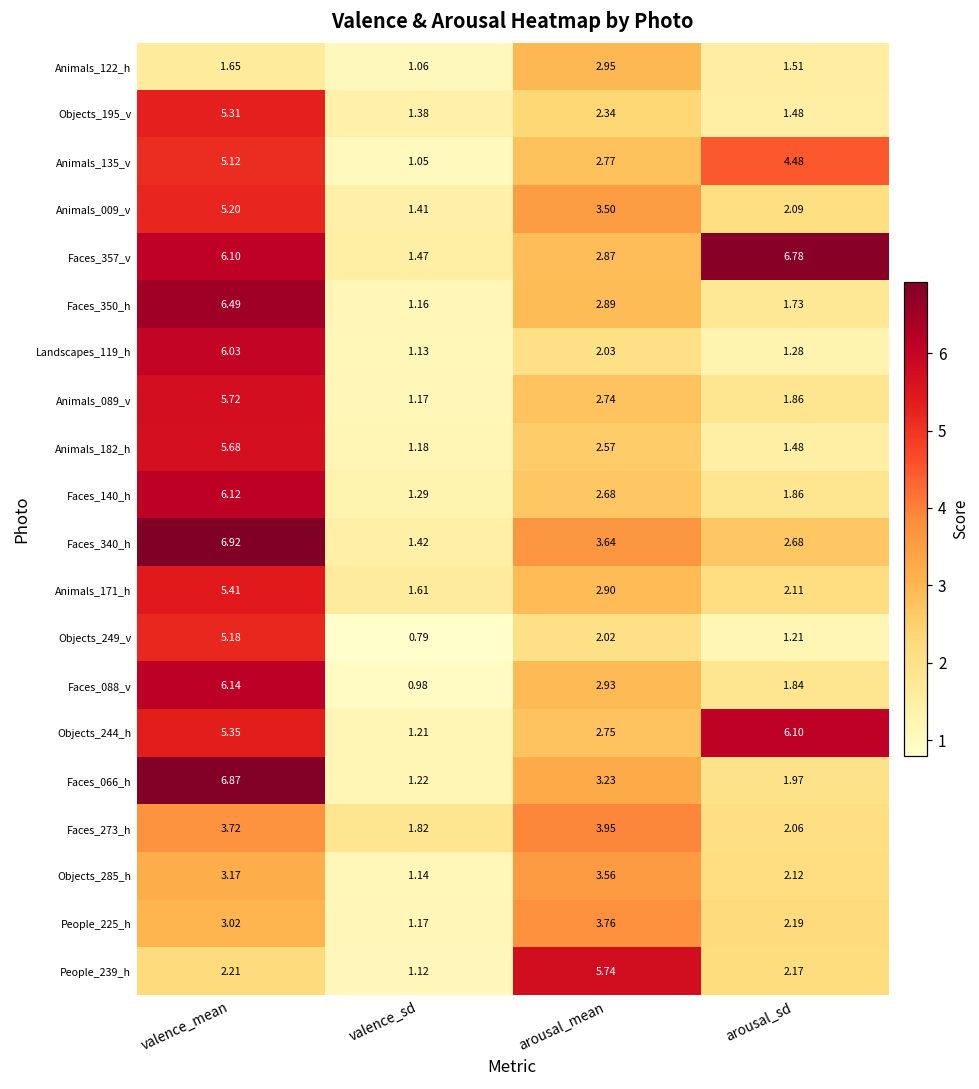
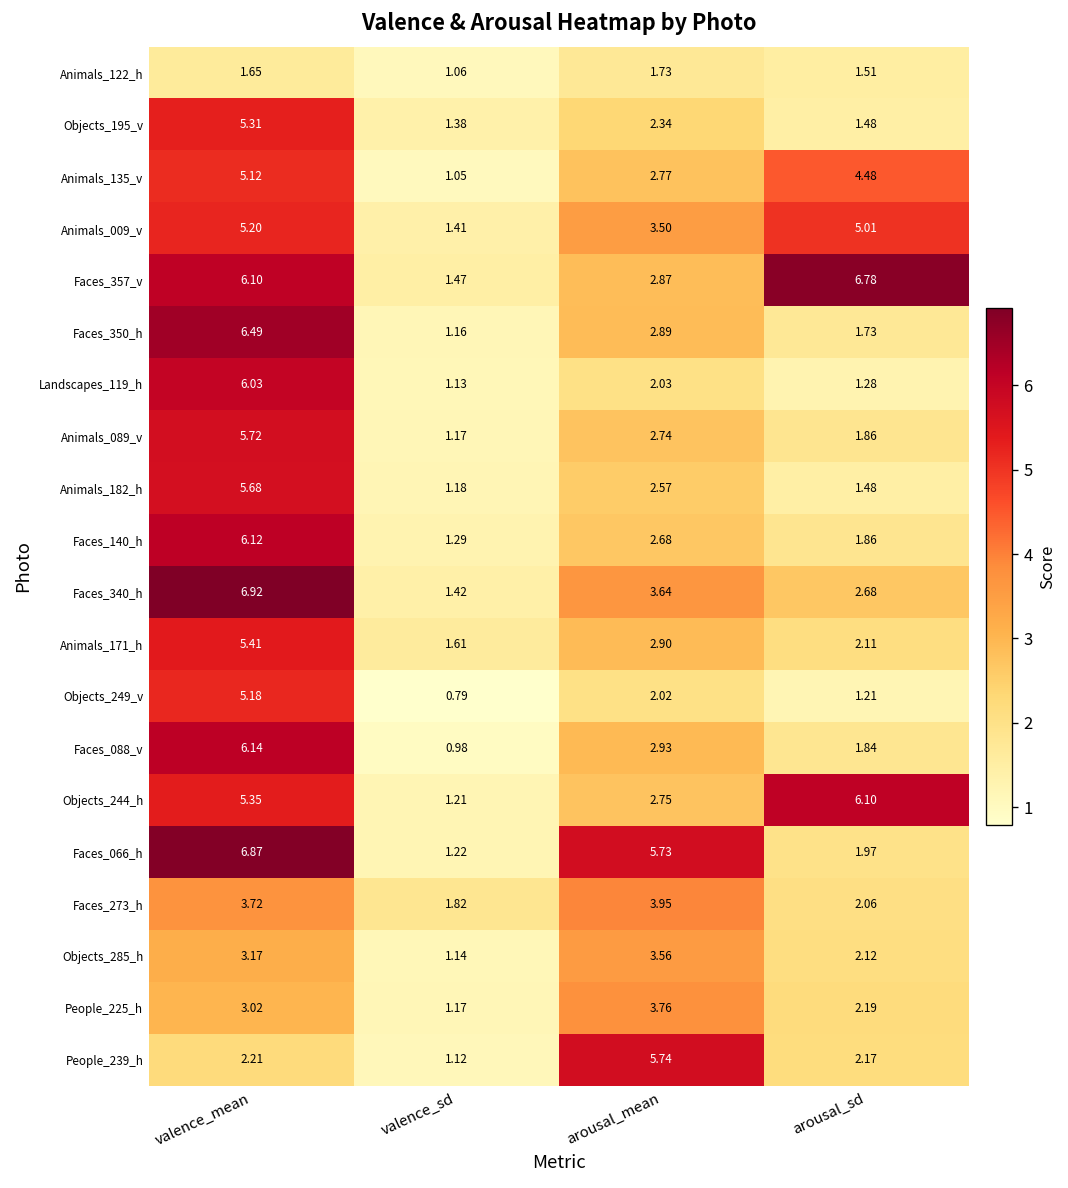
  {
    "Animals_122_h": {
      "valence_mean": 1.65,
      "valence_sd": 1.06,
-     "arousal_mean": 2.95,
+     "arousal_mean": 1.73,
      "arousal_sd": 1.51
    },
    "Objects_195_v": {
      "valence_mean": 5.31,
      "valence_sd": 1.38,
      "arousal_mean": 2.34,
      "arousal_sd": 1.48
    },
    "Animals_135_v": {
      "valence_mean": 5.12,
      "valence_sd": 1.05,
      "arousal_mean": 2.77,
      "arousal_sd": 4.48
    },
    "Animals_009_v": {
      "valence_mean": 5.20,
      "valence_sd": 1.41,
      "arousal_mean": 3.50,
-     "arousal_sd": 2.09
+     "arousal_sd": 5.01
    },
    "Faces_357_v": {
      "valence_mean": 6.10,
      "valence_sd": 1.47,
      "arousal_mean": 2.87,
      "arousal_sd": 6.78
    },
    "Faces_350_h": {
      "valence_mean": 6.49,
      "valence_sd": 1.16,
      "arousal_mean": 2.89,
      "arousal_sd": 1.73
    },
    "Landscapes_119_h": {
      "valence_mean": 6.03,
      "valence_sd": 1.13,
      "arousal_mean": 2.03,
      "arousal_sd": 1.28
    },
    "Animals_089_v": {
      "valence_mean": 5.72,
      "valence_sd": 1.17,
      "arousal_mean": 2.74,
      "arousal_sd": 1.86
    },
    "Animals_182_h": {
      "valence_mean": 5.68,
      "valence_sd": 1.18,
      "arousal_mean": 2.57,
      "arousal_sd": 1.48
    },
    "Faces_140_h": {
      "valence_mean": 6.12,
      "valence_sd": 1.29,
      "arousal_mean": 2.68,
      "arousal_sd": 1.86
    },
    "Faces_340_h": {
      "valence_mean": 6.92,
      "valence_sd": 1.42,
      "arousal_mean": 3.64,
      "arousal_sd": 2.68
    },
    "Animals_171_h": {
      "valence_mean": 5.41,
      "valence_sd": 1.61,
      "arousal_mean": 2.90,
      "arousal_sd": 2.11
    },
    "Objects_249_v": {
      "valence_mean": 5.18,
      "valence_sd": 0.79,
      "arousal_mean": 2.02,
      "arousal_sd": 1.21
    },
    "Faces_088_v": {
      "valence_mean": 6.14,
      "valence_sd": 0.98,
      "arousal_mean": 2.93,
      "arousal_sd": 1.84
    },
    "Objects_244_h": {
      "valence_mean": 5.35,
      "valence_sd": 1.21,
      "arousal_mean": 2.75,
      "arousal_sd": 6.10
    },
    "Faces_066_h": {
      "valence_mean": 6.87,
      "valence_sd": 1.22,
-     "arousal_mean": 3.23,
+     "arousal_mean": 5.73,
      "arousal_sd": 1.97
    },
    "Faces_273_h": {
      "valence_mean": 3.72,
      "valence_sd": 1.82,
      "arousal_mean": 3.95,
      "arousal_sd": 2.06
    },
    "Objects_285_h": {
      "valence_mean": 3.17,
      "valence_sd": 1.14,
      "arousal_mean": 3.56,
      "arousal_sd": 2.12
    },
    "People_225_h": {
      "valence_mean": 3.02,
      "valence_sd": 1.17,
      "arousal_mean": 3.76,
      "arousal_sd": 2.19
    },
    "People_239_h": {
      "valence_mean": 2.21,
      "valence_sd": 1.12,
      "arousal_mean": 5.74,
      "arousal_sd": 2.17
    }
  }
